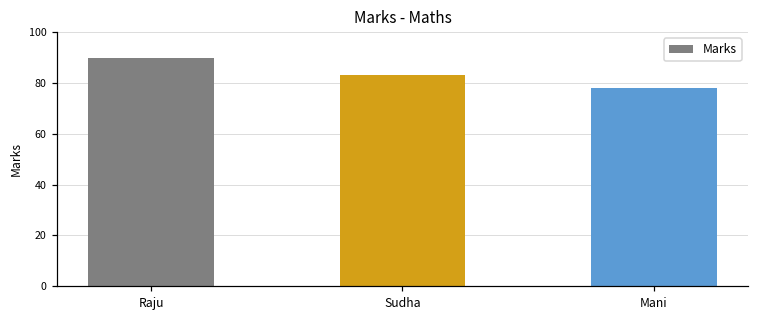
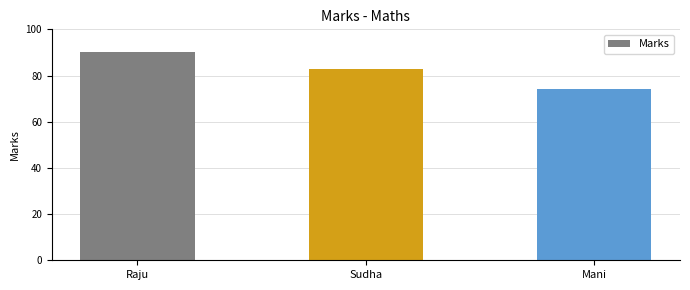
  {
    "Raju": 90,
    "Sudha": 83,
-   "Mani": 78
+   "Mani": 74
  }
